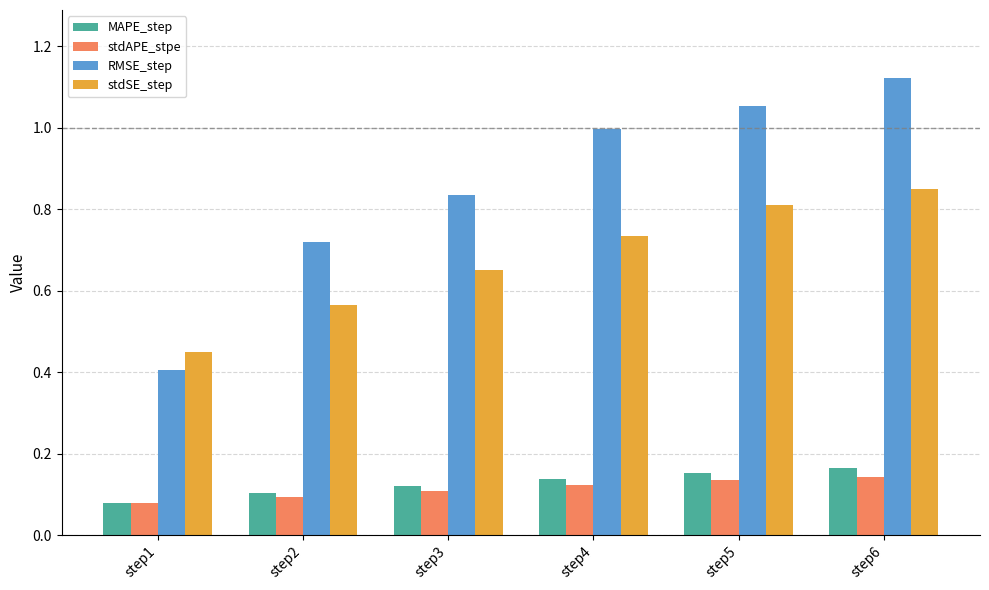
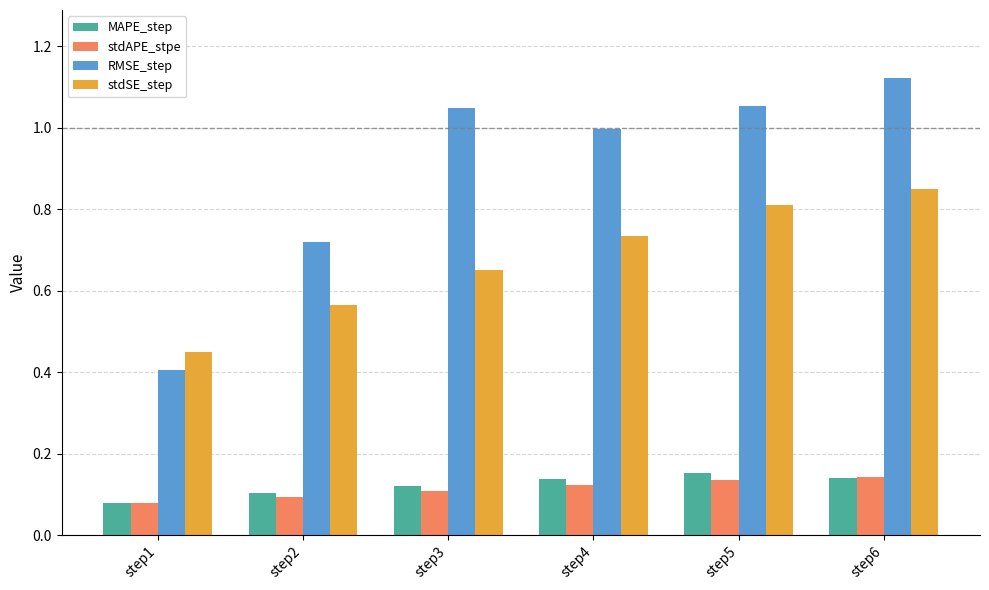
  {
    "MAPE_step": {
      "step1": 0.08,
      "step2": 0.10,
      "step3": 0.12,
      "step4": 0.14,
      "step5": 0.15,
-     "step6": 0.17
+     "step6": 0.14
    },
    "RMSE_step": {
      "step1": 0.41,
      "step2": 0.72,
-     "step3": 0.83,
+     "step3": 1.05,
      "step4": 1.00,
      "step5": 1.05,
      "step6": 1.12
    }
  }
